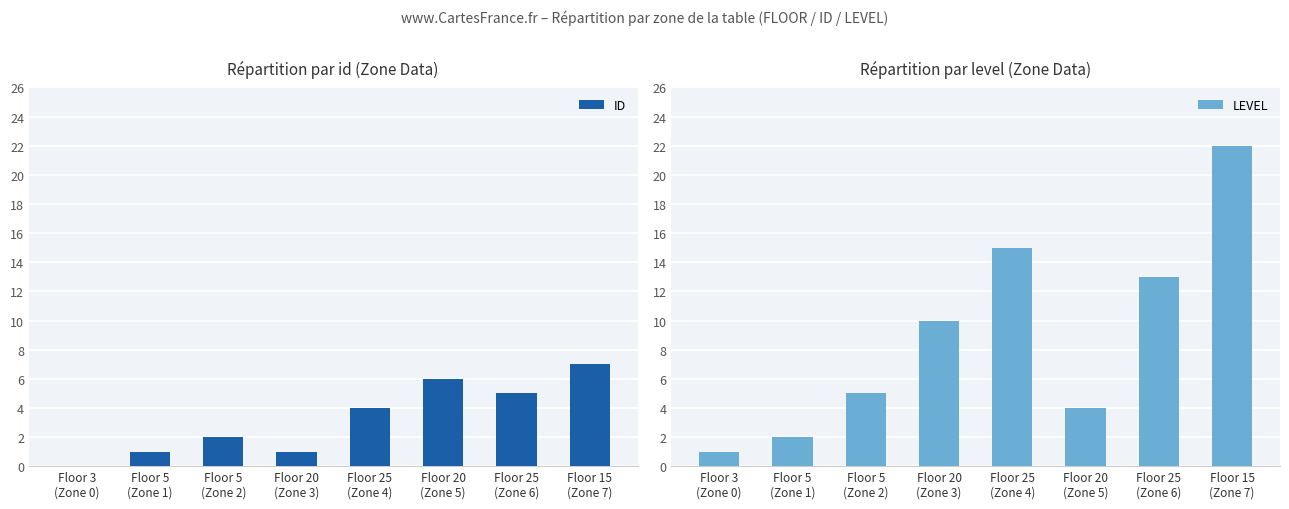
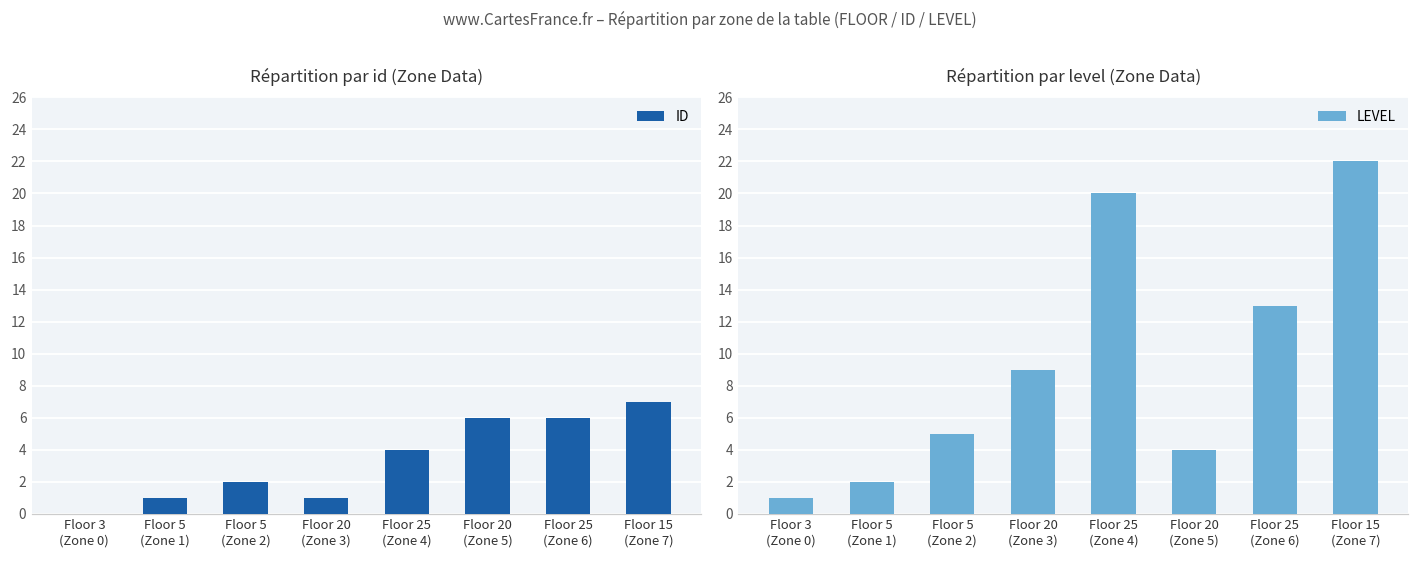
  {
    "Répartition par id (Zone Data)": {
      "Floor 3 (Zone 0)": 0,
      "Floor 5 (Zone 1)": 1,
      "Floor 5 (Zone 2)": 2,
      "Floor 20 (Zone 3)": 1,
      "Floor 25 (Zone 4)": 4,
      "Floor 20 (Zone 5)": 6,
-     "Floor 25 (Zone 6)": 5,
+     "Floor 25 (Zone 6)": 6,
      "Floor 15 (Zone 7)": 7
    },
    "Répartition par level (Zone Data)": {
      "Floor 3 (Zone 0)": 1,
      "Floor 5 (Zone 1)": 2,
      "Floor 5 (Zone 2)": 5,
-     "Floor 20 (Zone 3)": 10,
-     "Floor 25 (Zone 4)": 15,
+     "Floor 20 (Zone 3)": 9,
+     "Floor 25 (Zone 4)": 20,
      "Floor 20 (Zone 5)": 4,
      "Floor 25 (Zone 6)": 13,
      "Floor 15 (Zone 7)": 22
    }
  }
